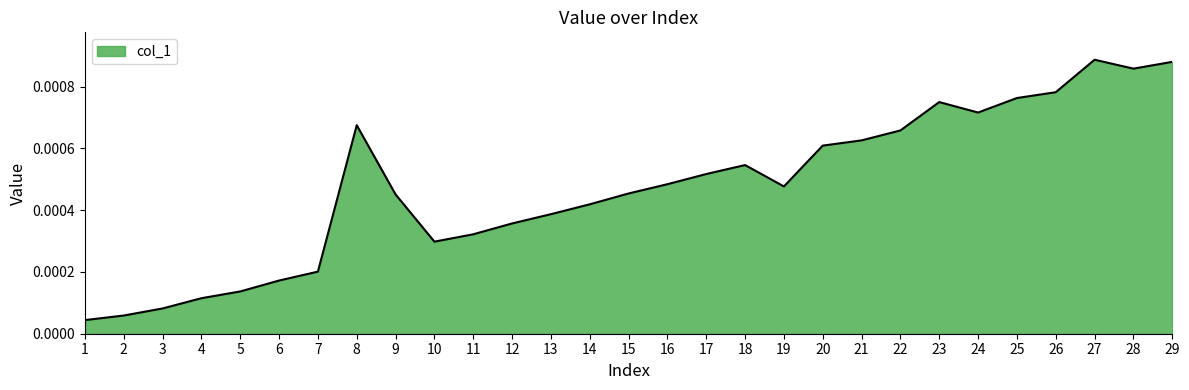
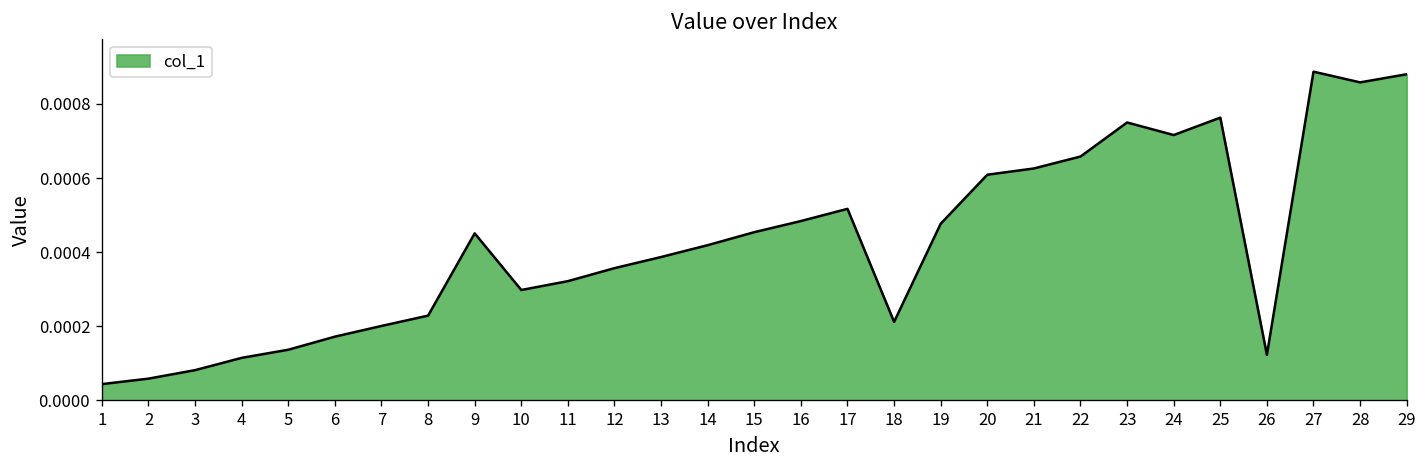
  {
    "1": 0.00004,
    "2": 0.00006,
    "3": 0.00008,
    "4": 0.00011,
    "5": 0.00014,
    "6": 0.00017,
    "7": 0.00020,
-   "8": 0.00067,
+   "8": 0.00023,
    "9": 0.00045,
    "10": 0.00030,
    "11": 0.00032,
    "12": 0.00036,
    "13": 0.00039,
    "14": 0.00042,
    "15": 0.00045,
    "16": 0.00048,
    "17": 0.00052,
-   "18": 0.00055,
+   "18": 0.00021,
    "19": 0.00048,
    "20": 0.00061,
    "21": 0.00063,
    "22": 0.00066,
    "23": 0.00075,
    "24": 0.00072,
    "25": 0.00076,
-   "26": 0.00078,
+   "26": 0.00012,
    "27": 0.00089,
    "28": 0.00086,
    "29": 0.00088
  }
